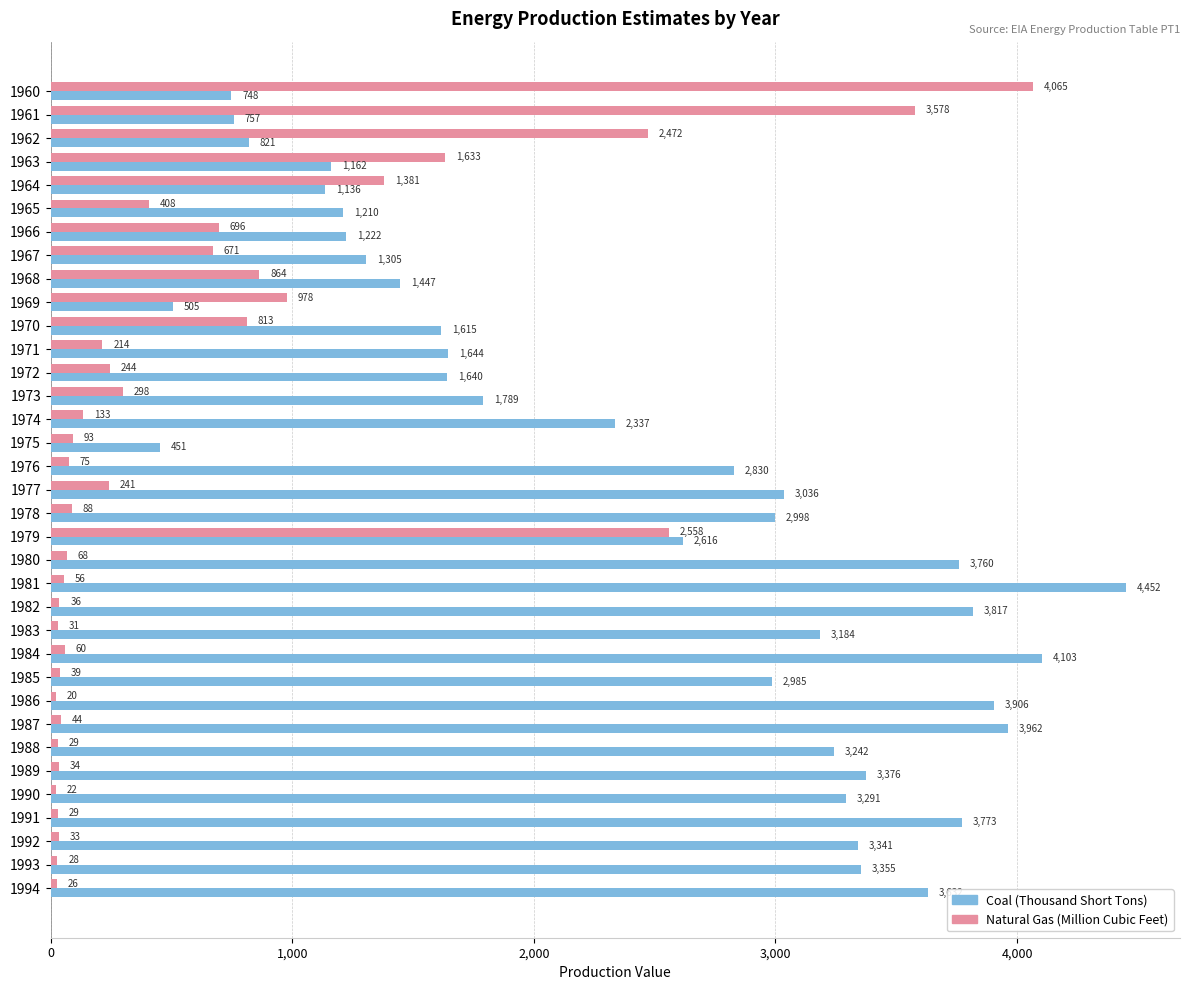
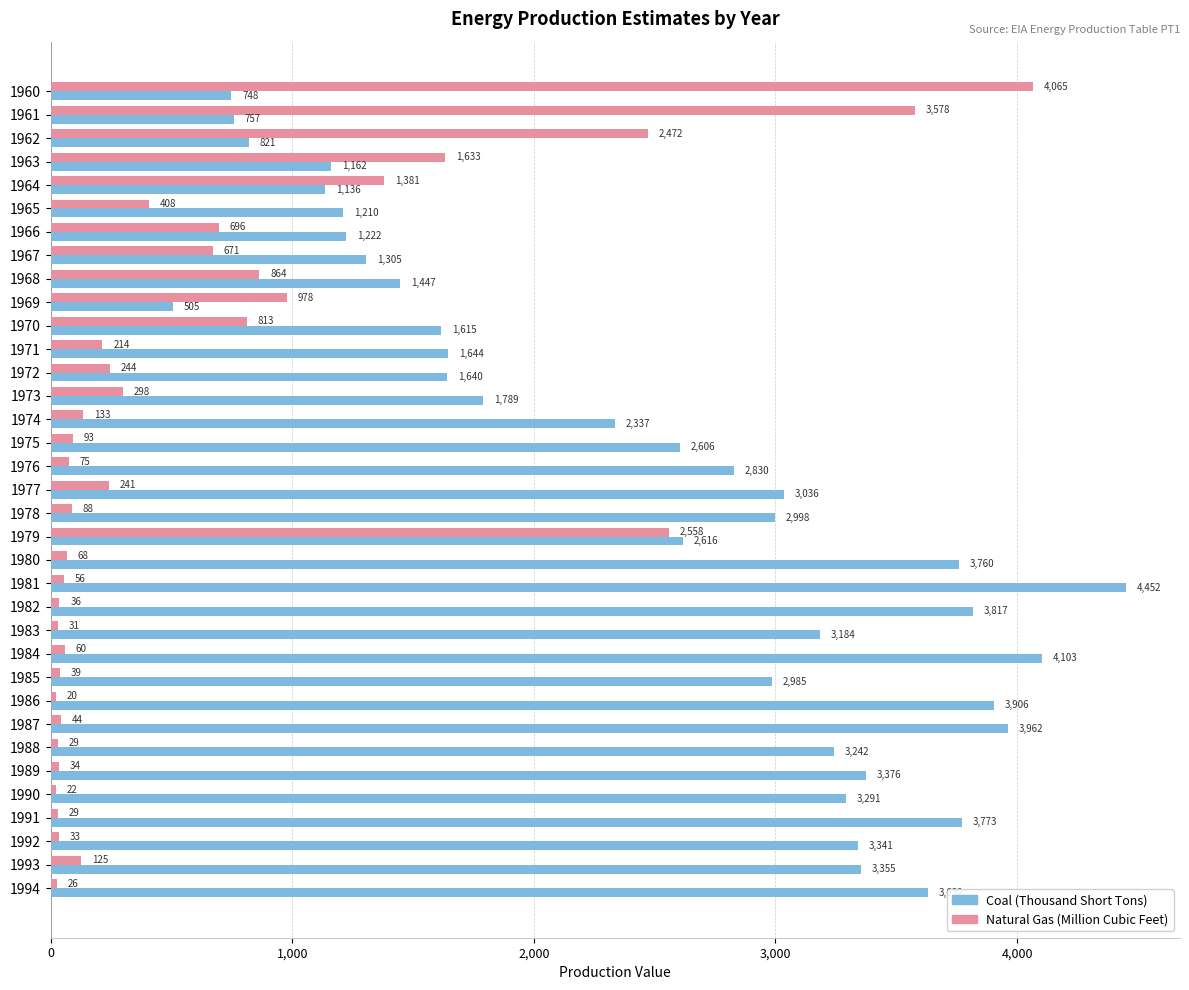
  {
    "Coal (Thousand Short Tons)": {
      "1960": "748",
      "1961": "757",
      "1962": "821",
      "1963": "1,162",
      "1964": "1,136",
      "1965": "1,210",
      "1966": "1,222",
      "1967": "1,305",
      "1968": "1,447",
      "1969": "505",
      "1970": "1,615",
      "1971": "1,644",
      "1972": "1,640",
      "1973": "1,789",
      "1974": "2,337",
-     "1975": "451",
+     "1975": "2,606",
      "1976": "2,830",
      "1977": "3,036",
      "1978": "2,998",
      "1979": "2,616",
      "1980": "3,760",
      "1981": "4,452",
      "1982": "3,817",
      "1983": "3,184",
      "1984": "4,103",
      "1985": "2,985",
      "1986": "3,906",
      "1987": "3,962",
      "1988": "3,242",
      "1989": "3,376",
      "1990": "3,291",
      "1991": "3,773",
      "1992": "3,341",
      "1993": "3,355"
    },
    "Natural Gas (Million Cubic Feet)": {
      "1960": "4,065",
      "1961": "3,578",
      "1962": "2,472",
      "1963": "1,633",
      "1964": "1,381",
      "1965": "408",
      "1966": "696",
      "1967": "671",
      "1968": "864",
      "1969": "978",
      "1970": "813",
      "1971": "214",
      "1972": "244",
      "1973": "298",
      "1974": "133",
      "1975": "93",
      "1976": "75",
      "1977": "241",
      "1978": "88",
      "1979": "2,558",
      "1980": "68",
      "1981": "56",
      "1982": "36",
      "1983": "31",
      "1984": "60",
      "1985": "39",
      "1986": "20",
      "1987": "44",
      "1988": "29",
      "1989": "34",
      "1990": "22",
      "1991": "29",
      "1992": "33",
-     "1993": "28",
+     "1993": "125",
      "1994": "26"
    }
  }
